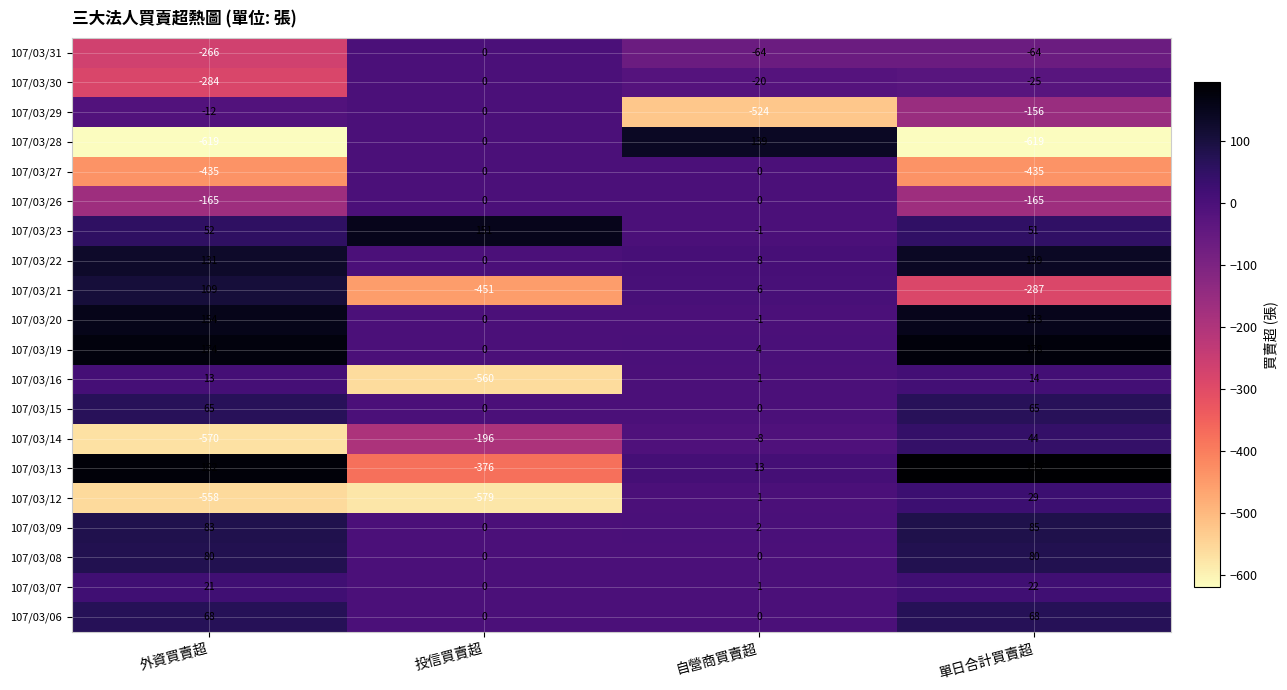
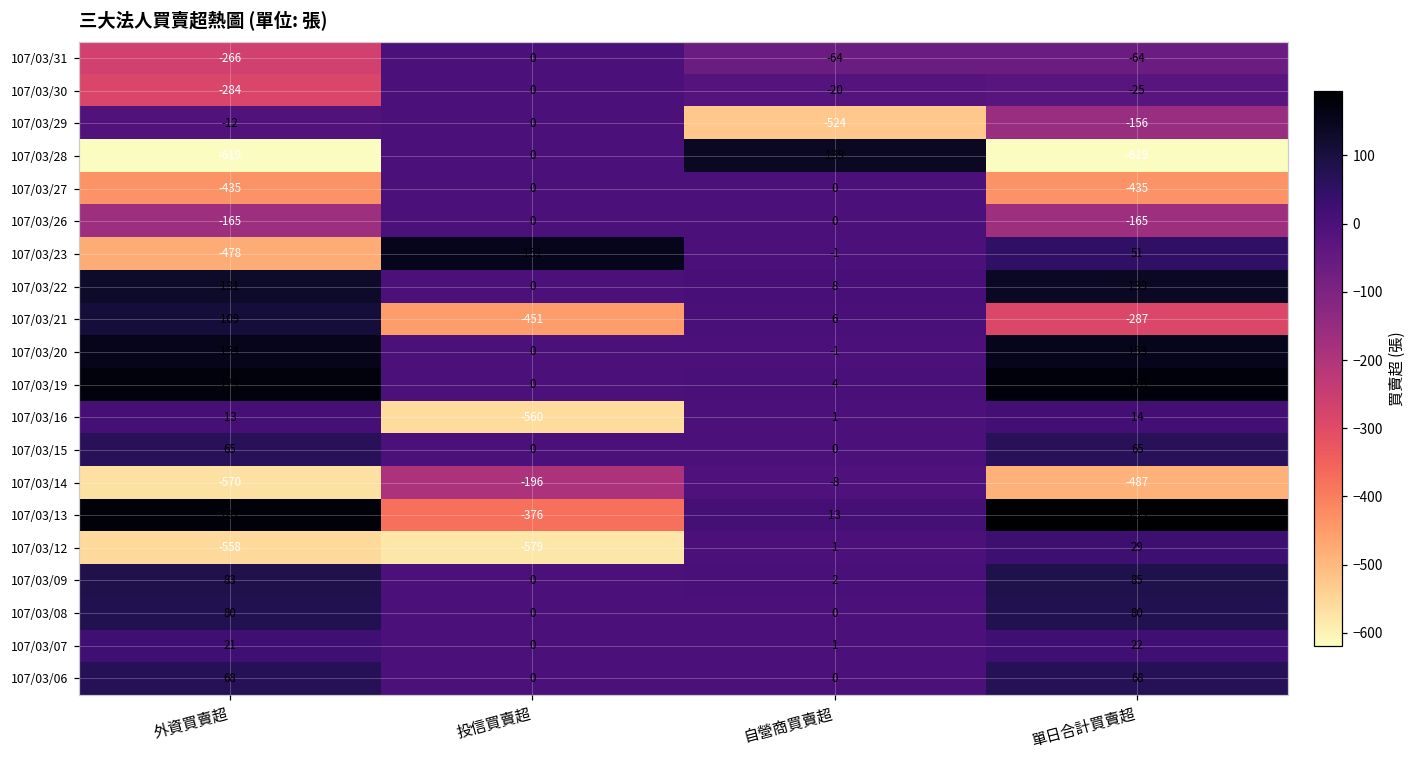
  {
    "107/03/31": {
      "外資買賣超": -266,
      "投信買賣超": 0,
      "自營商買賣超": -64,
      "單日合計買賣超": -64
    },
    "107/03/30": {
      "外資買賣超": -284,
      "投信買賣超": 0,
      "自營商買賣超": -20,
      "單日合計買賣超": -25
    },
    "107/03/29": {
      "外資買賣超": -12,
      "投信買賣超": 0,
      "自營商買賣超": -524,
      "單日合計買賣超": -156
    },
    "107/03/28": {
      "外資買賣超": -619,
      "投信買賣超": 0,
      "單日合計買賣超": -619
    },
    "107/03/27": {
      "外資買賣超": -435,
      "投信買賣超": 0,
      "自營商買賣超": 0,
      "單日合計買賣超": -435
    },
    "107/03/26": {
      "外資買賣超": -165,
      "投信買賣超": 0,
      "自營商買賣超": 0,
      "單日合計買賣超": -165
    },
    "107/03/23": {
-     "外資買賣超": 52,
+     "外資買賣超": -478,
      "自營商買賣超": -1,
      "單日合計買賣超": 51
    },
    "107/03/22": {
      "投信買賣超": 0,
      "自營商買賣超": 8
    },
    "107/03/21": {
      "外資買賣超": 109,
      "投信買賣超": -451,
      "自營商買賣超": 6,
      "單日合計買賣超": -287
    },
    "107/03/20": {
      "投信買賣超": 0,
      "自營商買賣超": -1
    },
    "107/03/19": {
      "投信買賣超": 0,
      "自營商買賣超": 4
    },
    "107/03/16": {
      "外資買賣超": 13,
      "投信買賣超": -560,
      "自營商買賣超": 1,
      "單日合計買賣超": 14
    },
    "107/03/15": {
      "外資買賣超": 65,
      "投信買賣超": 0,
      "自營商買賣超": 0,
      "單日合計買賣超": 65
    },
    "107/03/14": {
      "外資買賣超": -570,
      "投信買賣超": -196,
      "自營商買賣超": -8,
-     "單日合計買賣超": 44
+     "單日合計買賣超": -487
    },
    "107/03/13": {
      "投信買賣超": -376,
      "自營商買賣超": 13
    },
    "107/03/12": {
      "外資買賣超": -558,
      "投信買賣超": -579,
      "自營商買賣超": 1,
      "單日合計買賣超": 29
    },
    "107/03/09": {
      "外資買賣超": 83,
      "投信買賣超": 0,
      "自營商買賣超": 2,
      "單日合計買賣超": 85
    },
    "107/03/08": {
      "外資買賣超": 80,
      "投信買賣超": 0,
      "自營商買賣超": 0,
      "單日合計買賣超": 80
    },
    "107/03/07": {
      "外資買賣超": 21,
      "投信買賣超": 0,
      "自營商買賣超": 1,
      "單日合計買賣超": 22
    },
    "107/03/06": {
      "外資買賣超": 68,
      "投信買賣超": 0,
      "自營商買賣超": 0,
      "單日合計買賣超": 68
    }
  }
